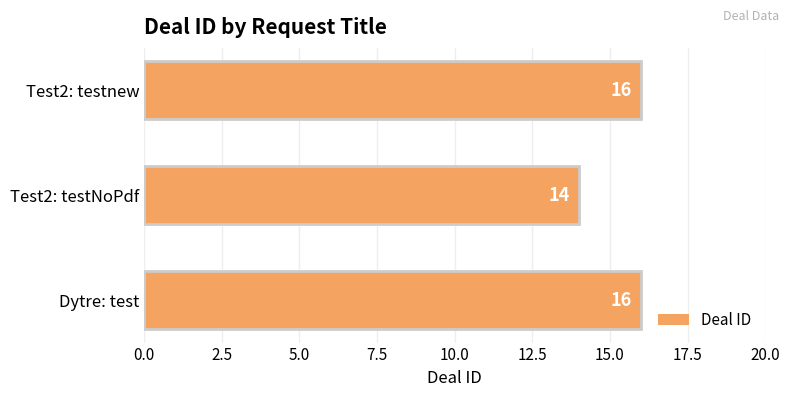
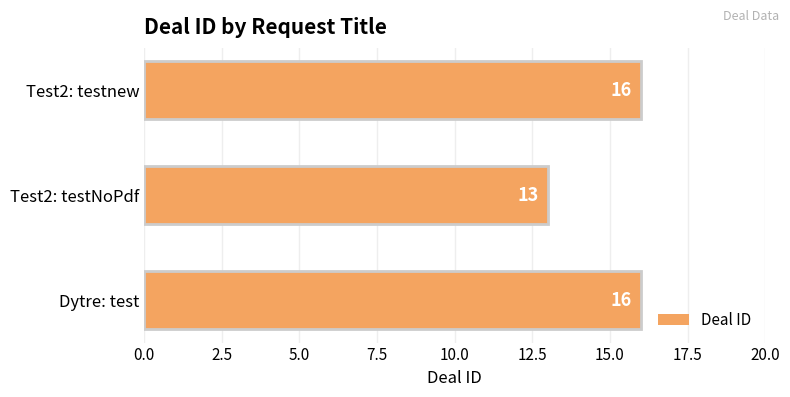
  {
    "Test2: testnew": 16,
-   "Test2: testNoPdf": 14,
+   "Test2: testNoPdf": 13,
    "Dytre: test": 16
  }
